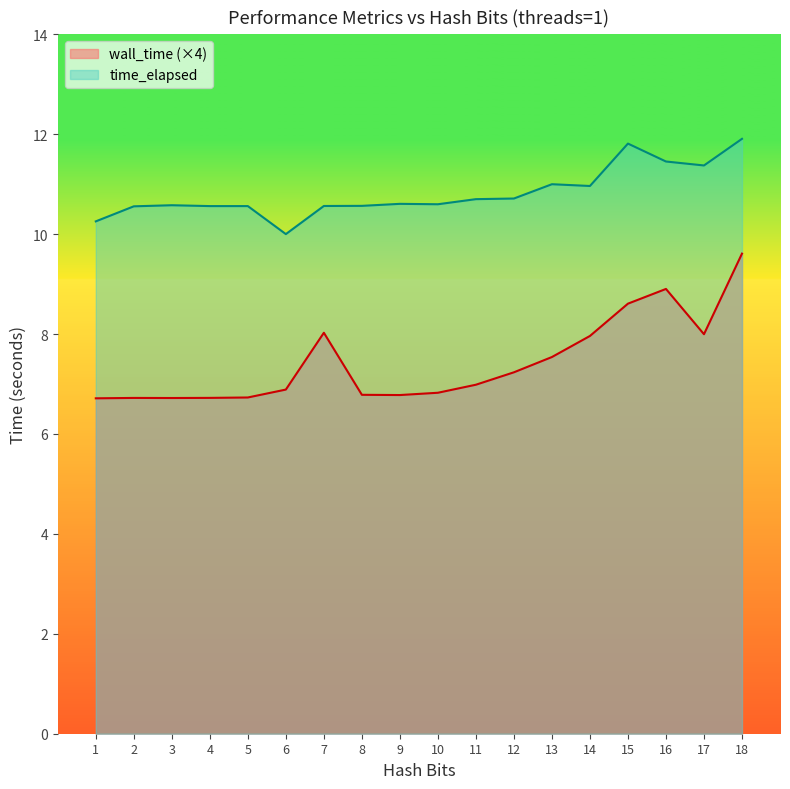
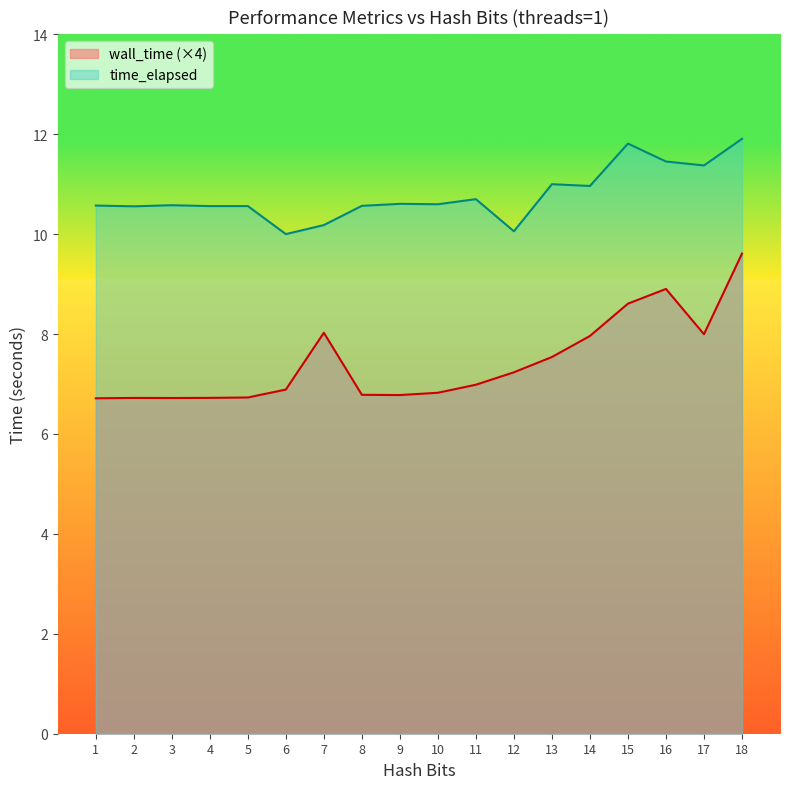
  {
    "wall_time (×4)": {
      "1": 6.7,
      "2": 6.7,
      "3": 6.7,
      "4": 6.7,
      "5": 6.7,
      "6": 6.9,
      "7": 8.0,
      "8": 6.8,
      "9": 6.8,
      "10": 6.8,
      "11": 7.0,
      "12": 7.2,
      "13": 7.5,
      "14": 8.0,
      "15": 8.6,
      "16": 8.9,
      "17": 8.0,
      "18": 9.6
    },
    "time_elapsed": {
-     "1": 10.3,
+     "1": 10.6,
      "2": 10.6,
      "3": 10.6,
      "4": 10.6,
      "5": 10.6,
      "6": 10.0,
-     "7": 10.6,
+     "7": 10.2,
      "8": 10.6,
      "9": 10.6,
      "10": 10.6,
      "11": 10.7,
-     "12": 10.7,
+     "12": 10.1,
      "13": 11.0,
      "14": 11.0,
      "15": 11.8,
      "16": 11.5,
      "17": 11.4,
      "18": 11.9
    }
  }
